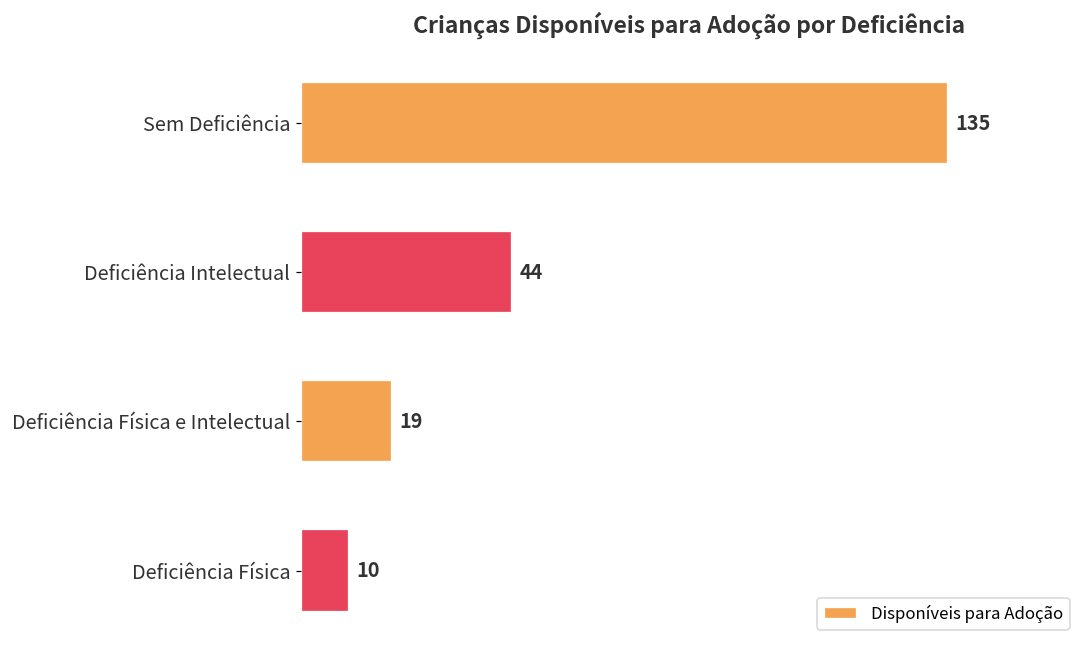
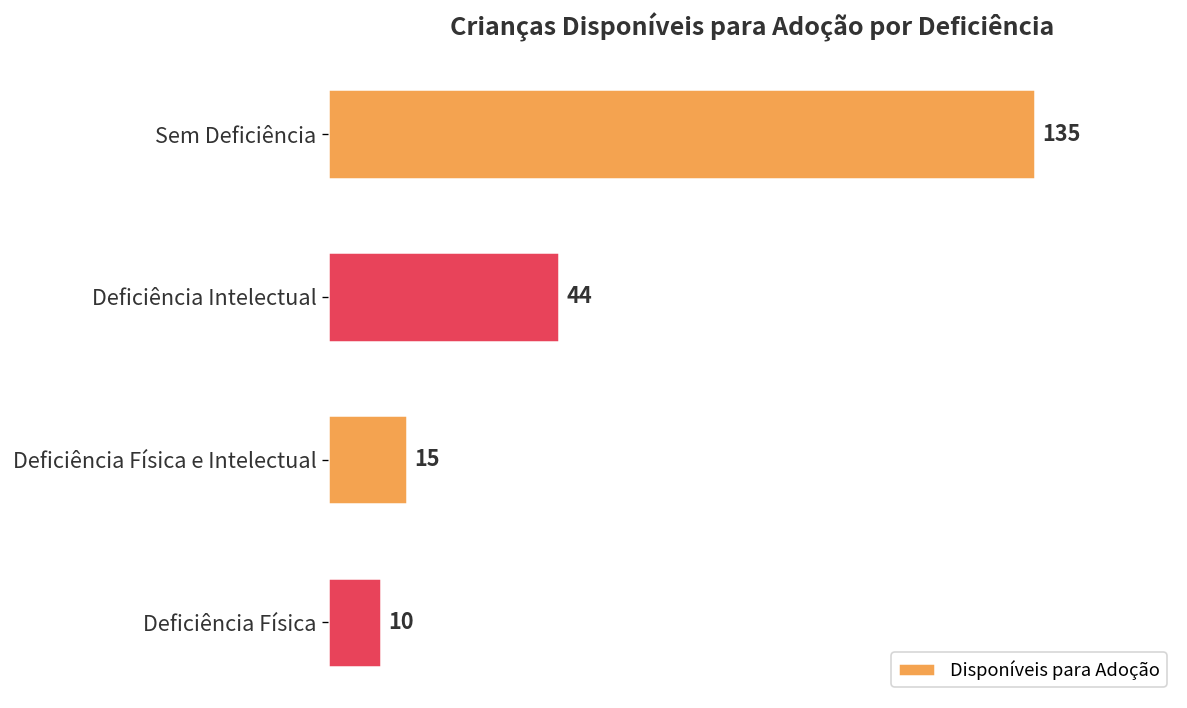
  {
    "Sem Deficiência": 135,
    "Deficiência Intelectual": 44,
-   "Deficiência Física e Intelectual": 19,
+   "Deficiência Física e Intelectual": 15,
    "Deficiência Física": 10
  }
